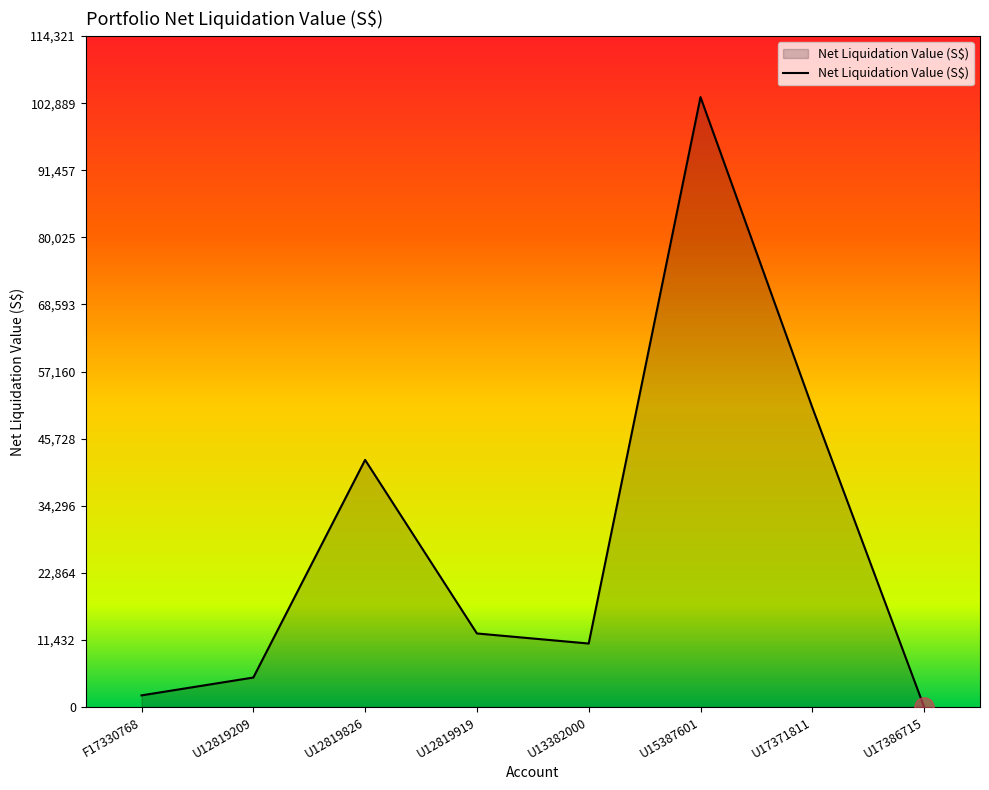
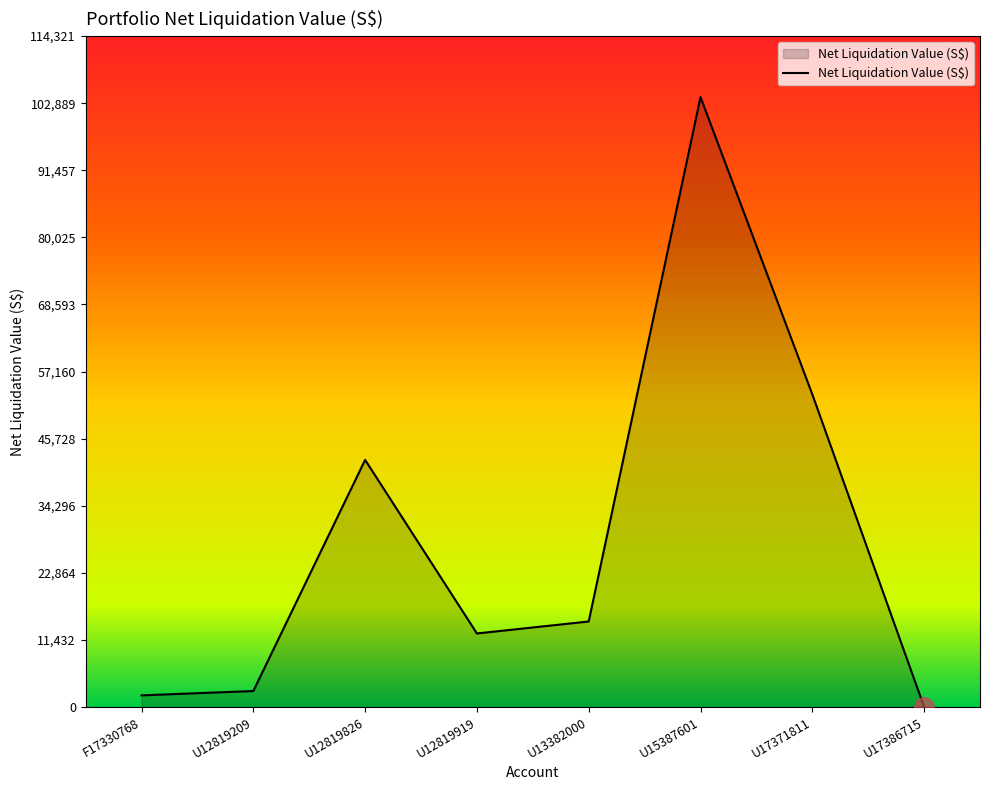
  {
    "Net Liquidation Value (S$)": {
      "F17330768": "2,000",
-     "U12819209": "5,000",
+     "U12819209": "3,000",
      "U12819826": "42,000",
      "U12819919": "13,000",
-     "U13382000": "11,000",
+     "U13382000": "15,000",
      "U15387601": "104,000",
-     "U17371811": "51,000"
+     "U17371811": "53,000"
    }
  }
